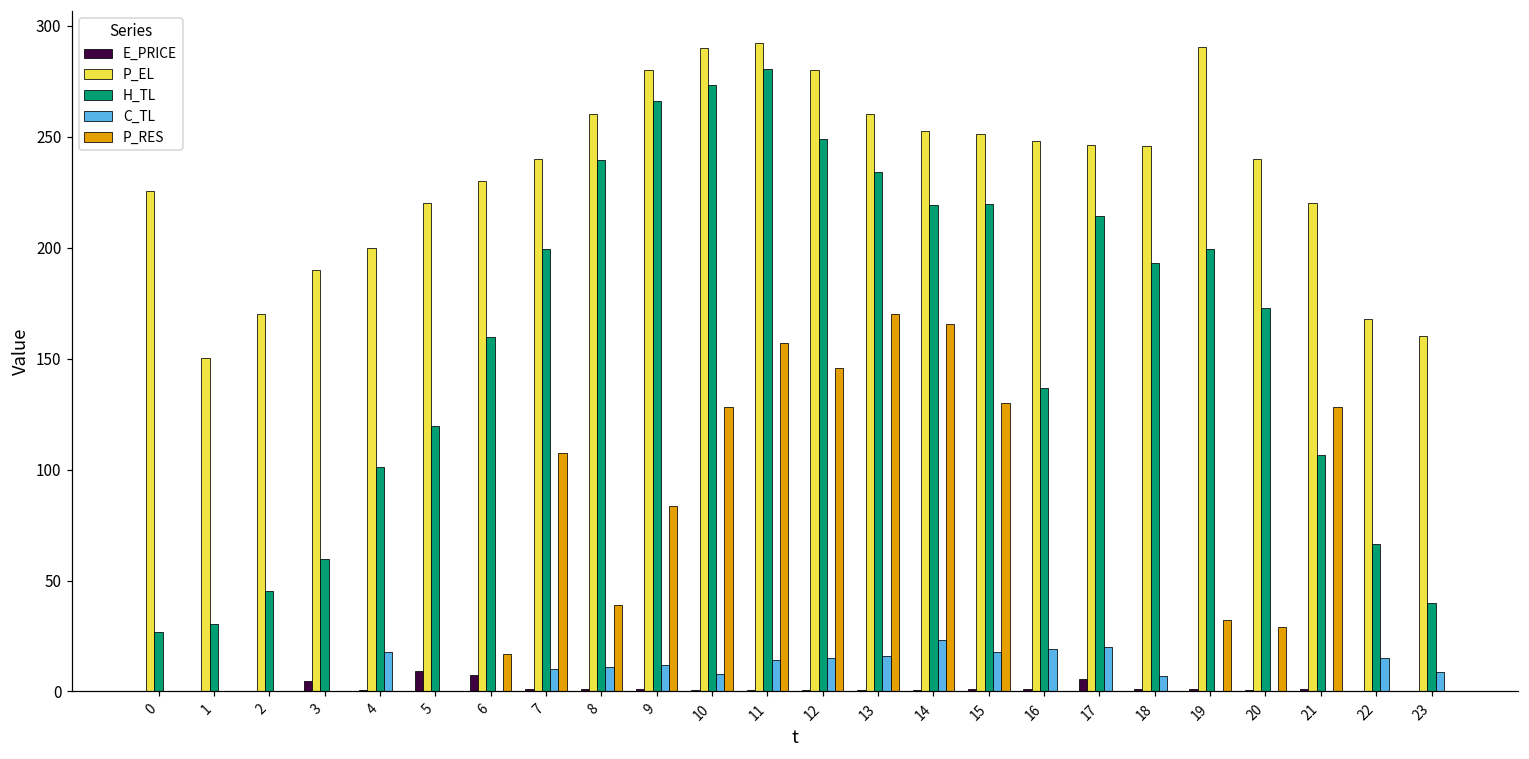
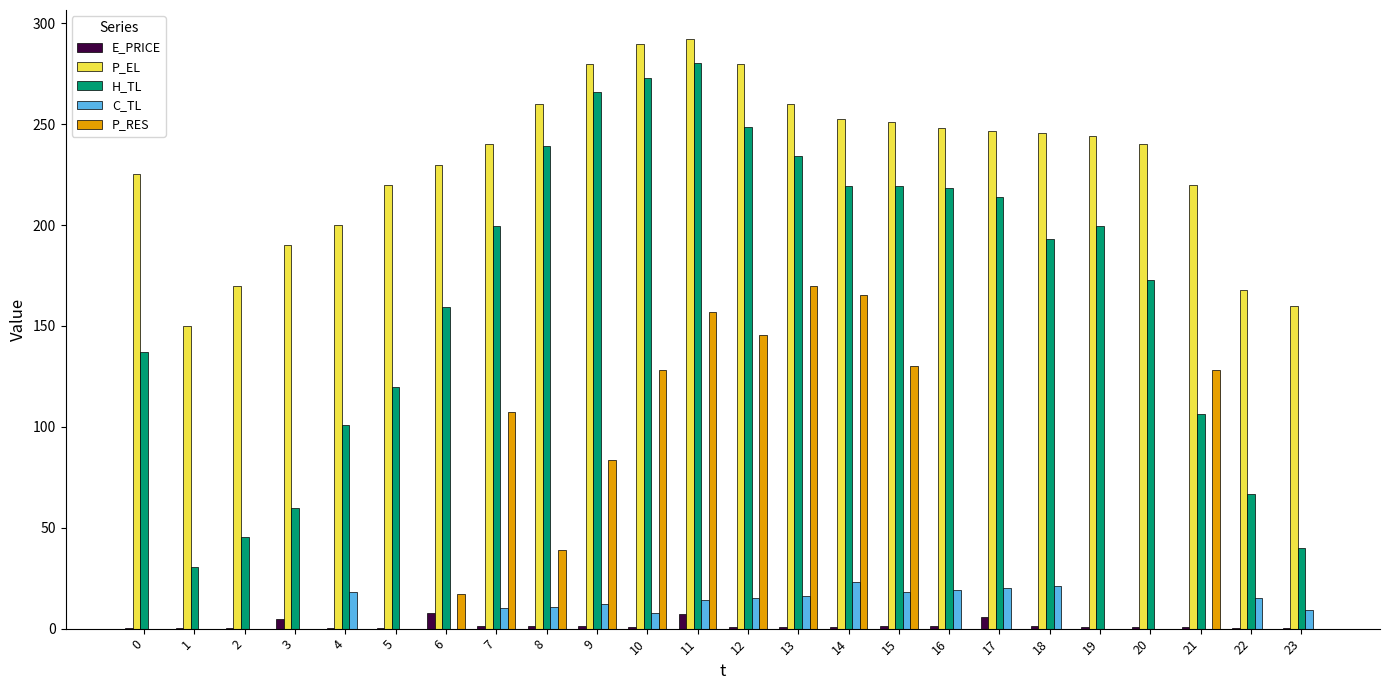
  {
    "E_PRICE": {
      "3": 5,
-     "5": 9,
+     "5": 0,
      "6": 8,
-     "11": 1,
+     "11": 7,
      "17": 6
    },
    "P_EL": {
      "0": 225,
      "1": 150,
      "2": 170,
      "3": 190,
      "4": 200,
      "5": 220,
      "6": 230,
      "7": 240,
      "8": 260,
      "9": 280,
      "10": 290,
      "11": 292,
      "12": 280,
      "13": 260,
      "14": 252,
      "15": 251,
      "16": 248,
      "17": 246,
      "18": 246,
-     "19": 290,
+     "19": 244,
      "20": 240,
      "21": 220,
      "22": 168,
      "23": 160
    },
    "H_TL": {
-     "0": 27,
+     "0": 137,
      "1": 31,
      "2": 45,
      "3": 60,
      "4": 101,
      "5": 120,
      "6": 160,
      "7": 200,
      "8": 239,
      "9": 266,
      "10": 273,
      "11": 280,
      "12": 249,
      "13": 234,
      "14": 219,
      "15": 219,
-     "16": 137,
+     "16": 218,
      "17": 214,
      "18": 193,
      "19": 200,
      "20": 173,
      "21": 106,
      "22": 67,
      "23": 40
    },
    "C_TL": {
      "0": 0,
      "1": 0,
      "2": 0,
      "3": 0,
      "4": 18,
      "5": 0,
      "6": 0,
      "7": 10,
      "8": 11,
      "9": 12,
      "10": 8,
      "11": 14,
      "12": 15,
      "13": 16,
      "14": 23,
      "15": 18,
      "16": 19,
      "17": 20,
-     "18": 7,
+     "18": 21,
      "19": 0,
      "20": 0,
      "21": 0,
      "22": 15,
      "23": 9
    },
    "P_RES": {
      "0": 0,
      "1": 0,
      "2": 0,
      "3": 0,
      "4": 0,
      "5": 0,
      "6": 17,
      "7": 107,
      "8": 39,
      "9": 84,
      "10": 128,
      "11": 157,
      "12": 146,
      "13": 170,
      "14": 166,
      "15": 130,
      "16": 0,
      "17": 0,
      "18": 0,
-     "19": 32,
-     "20": 29,
+     "19": 0,
+     "20": 0,
      "21": 128,
      "22": 0,
      "23": 0
    }
  }
